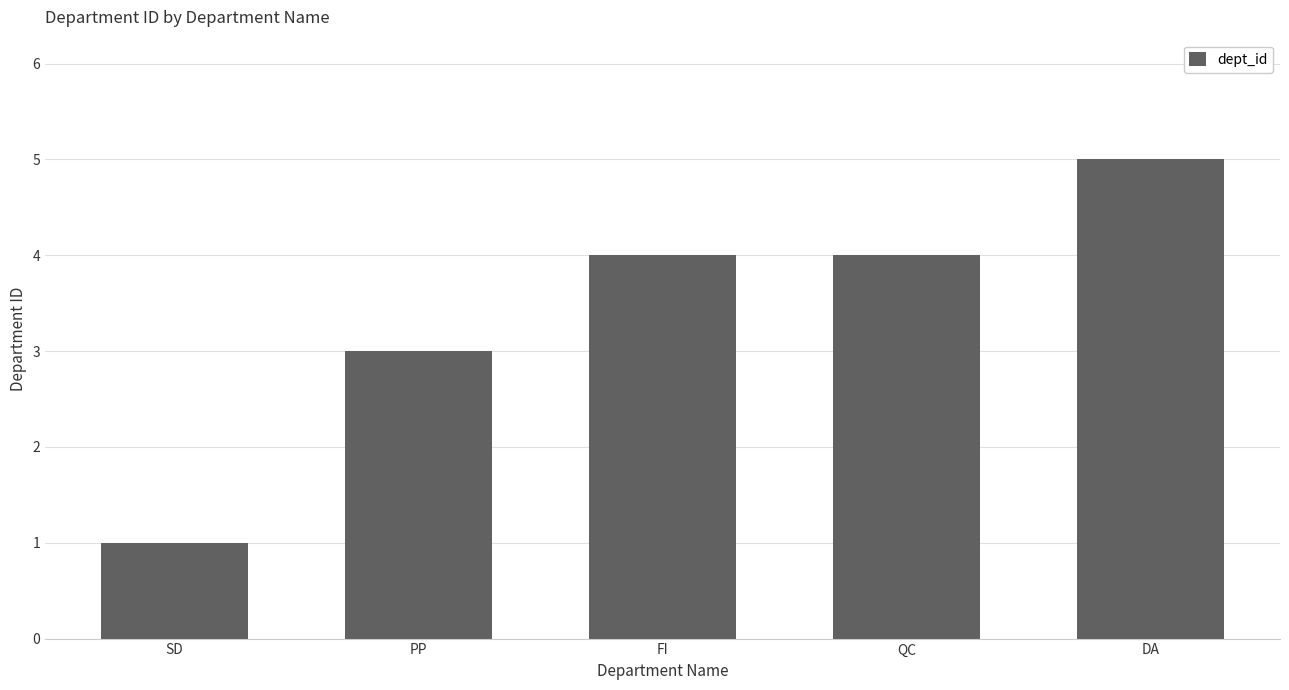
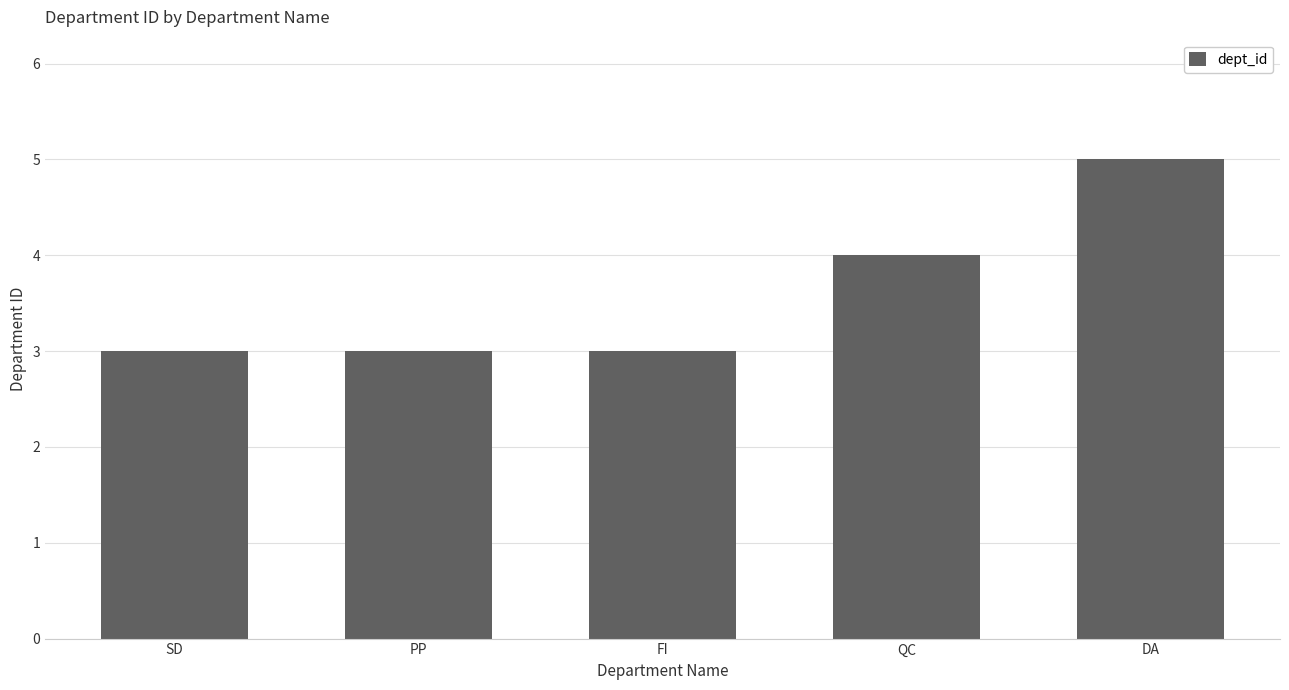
  {
-   "SD": 1,
+   "SD": 3,
    "PP": 3,
-   "FI": 4,
+   "FI": 3,
    "QC": 4,
    "DA": 5
  }
